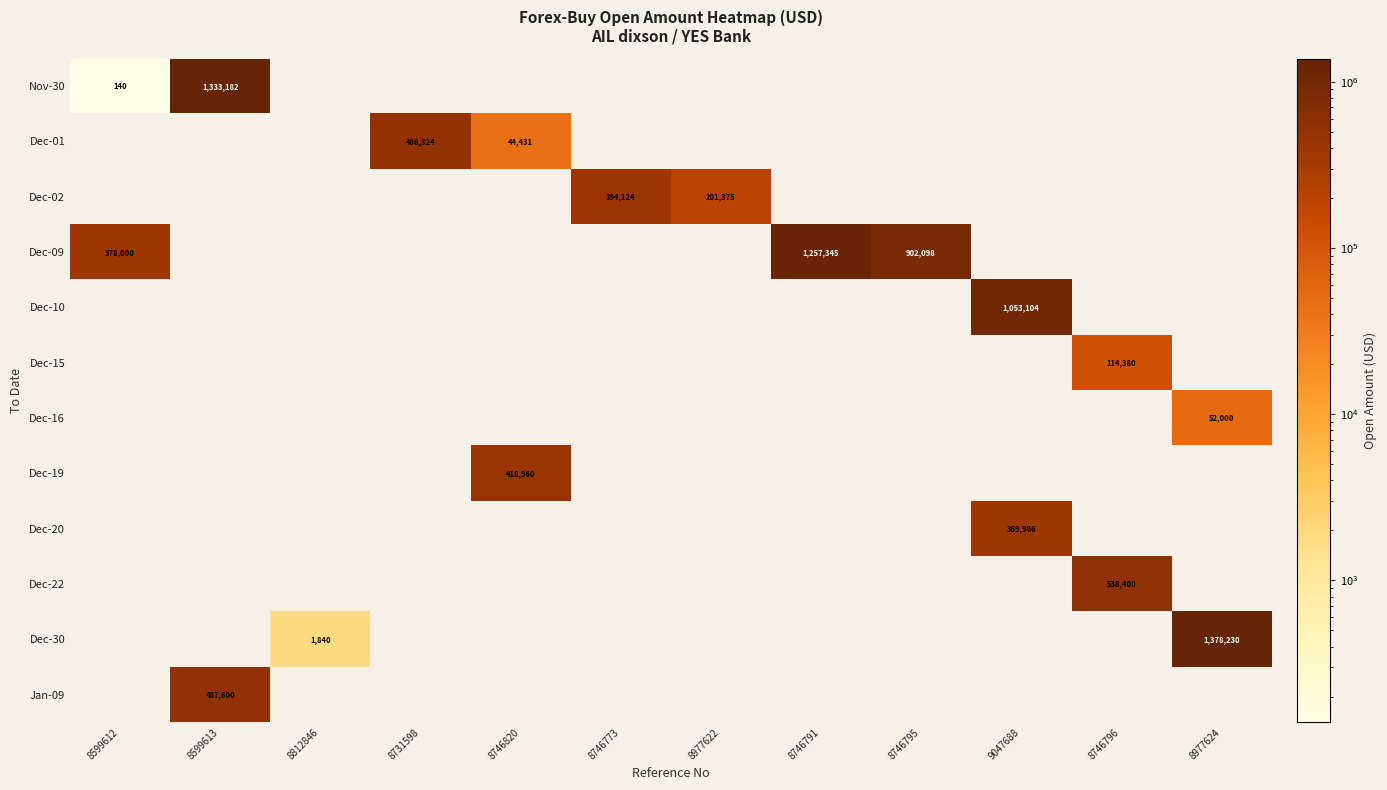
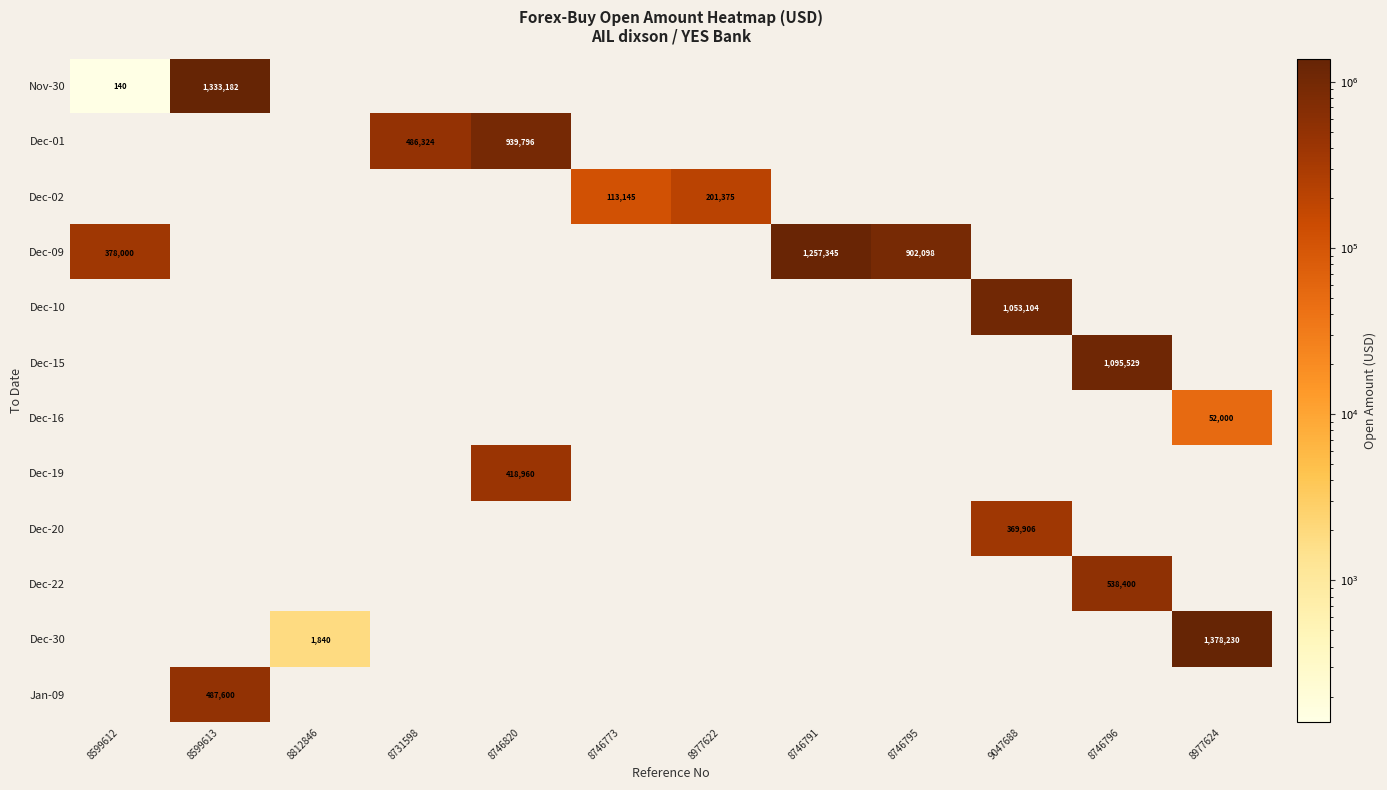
  {
    "Nov-30": {
      "8599612": "140",
      "8599613": "1,333,182"
    },
    "Dec-01": {
      "8731598": "486,324",
-     "8746820": "44,431"
+     "8746820": "939,796"
    },
    "Dec-02": {
-     "8746773": "394,124",
+     "8746773": "113,145",
      "8977622": "201,375"
    },
    "Dec-09": {
      "8599612": "378,000",
      "8746791": "1,257,345",
      "8746795": "902,098"
    },
    "Dec-10": {
      "9047688": "1,053,104"
    },
    "Dec-15": {
-     "8746796": "114,380"
+     "8746796": "1,095,529"
    },
    "Dec-16": {
      "8977624": "52,000"
    },
    "Dec-19": {
      "8746820": "418,960"
    },
    "Dec-20": {
      "9047688": "369,906"
    },
    "Dec-22": {
      "8746796": "538,400"
    },
    "Dec-30": {
      "8812846": "1,840",
      "8977624": "1,378,230"
    },
    "Jan-09": {
      "8599613": "487,600"
    }
  }
